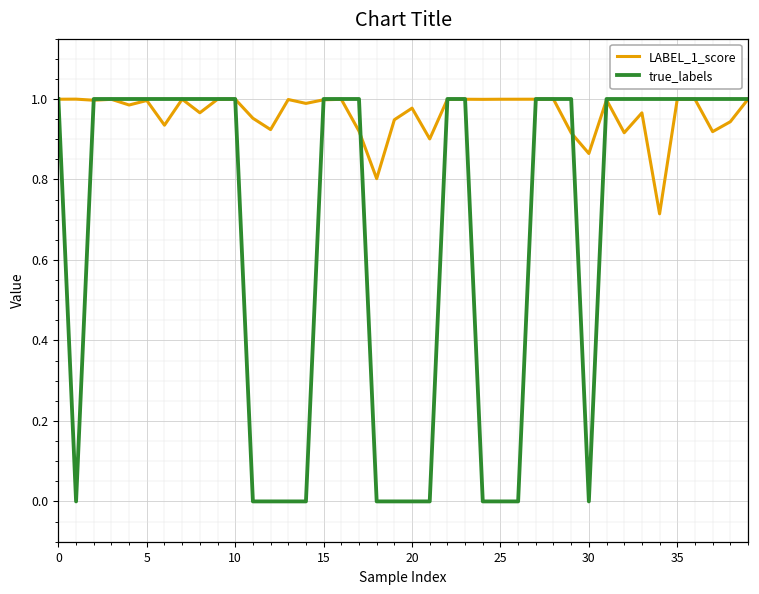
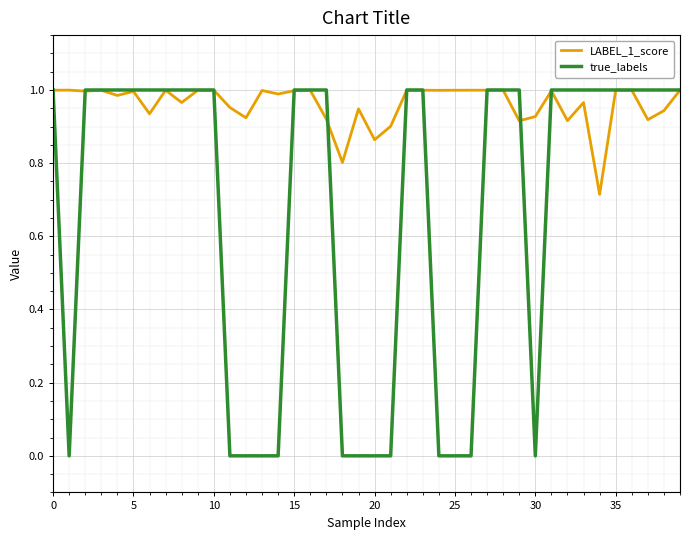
  {
    "LABEL_1_score": {
-     "20": 0.98,
+     "20": 0.86,
      "25": 1.00,
-     "30": 0.86
+     "30": 0.93
    },
    "true_labels": {
      "20": 0.00,
      "25": 0.00,
      "30": 0.00
    }
  }
